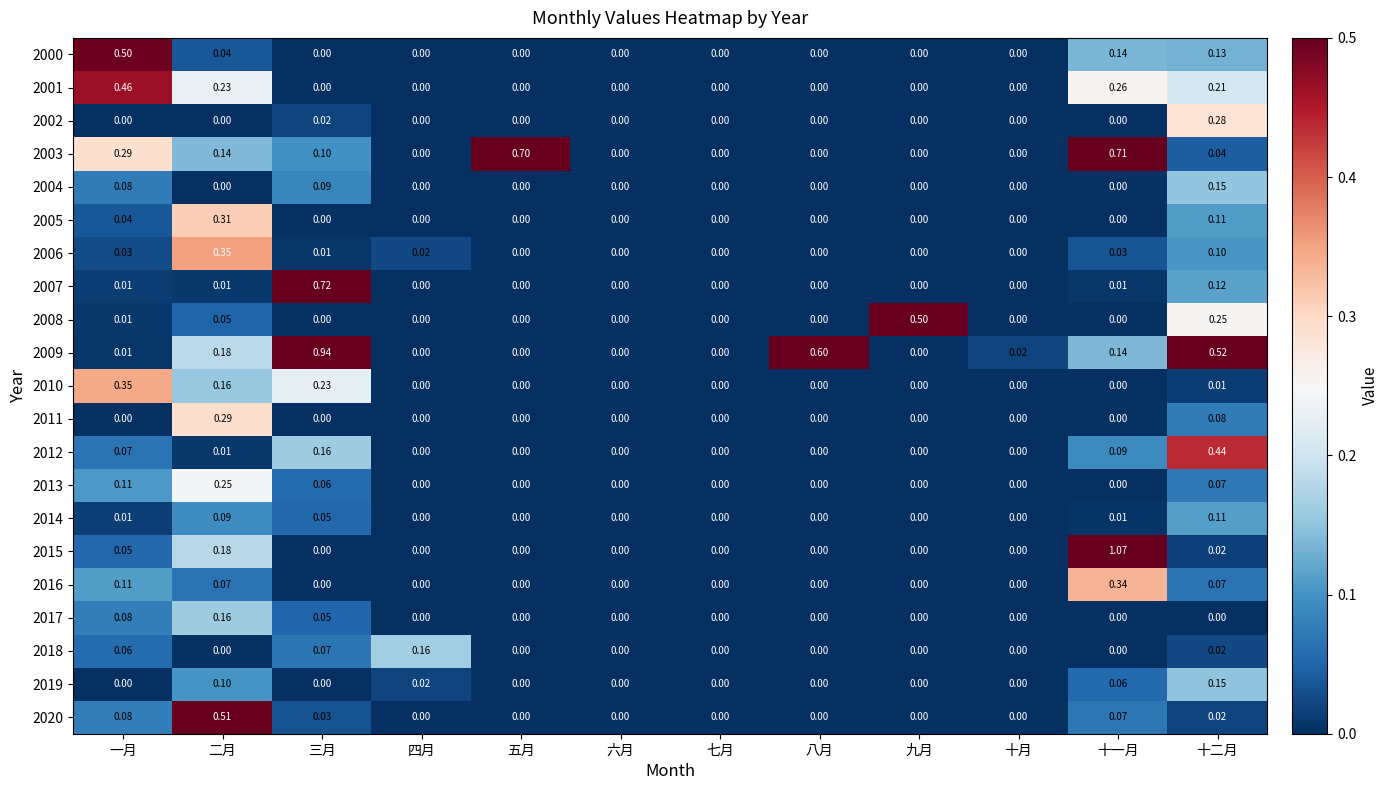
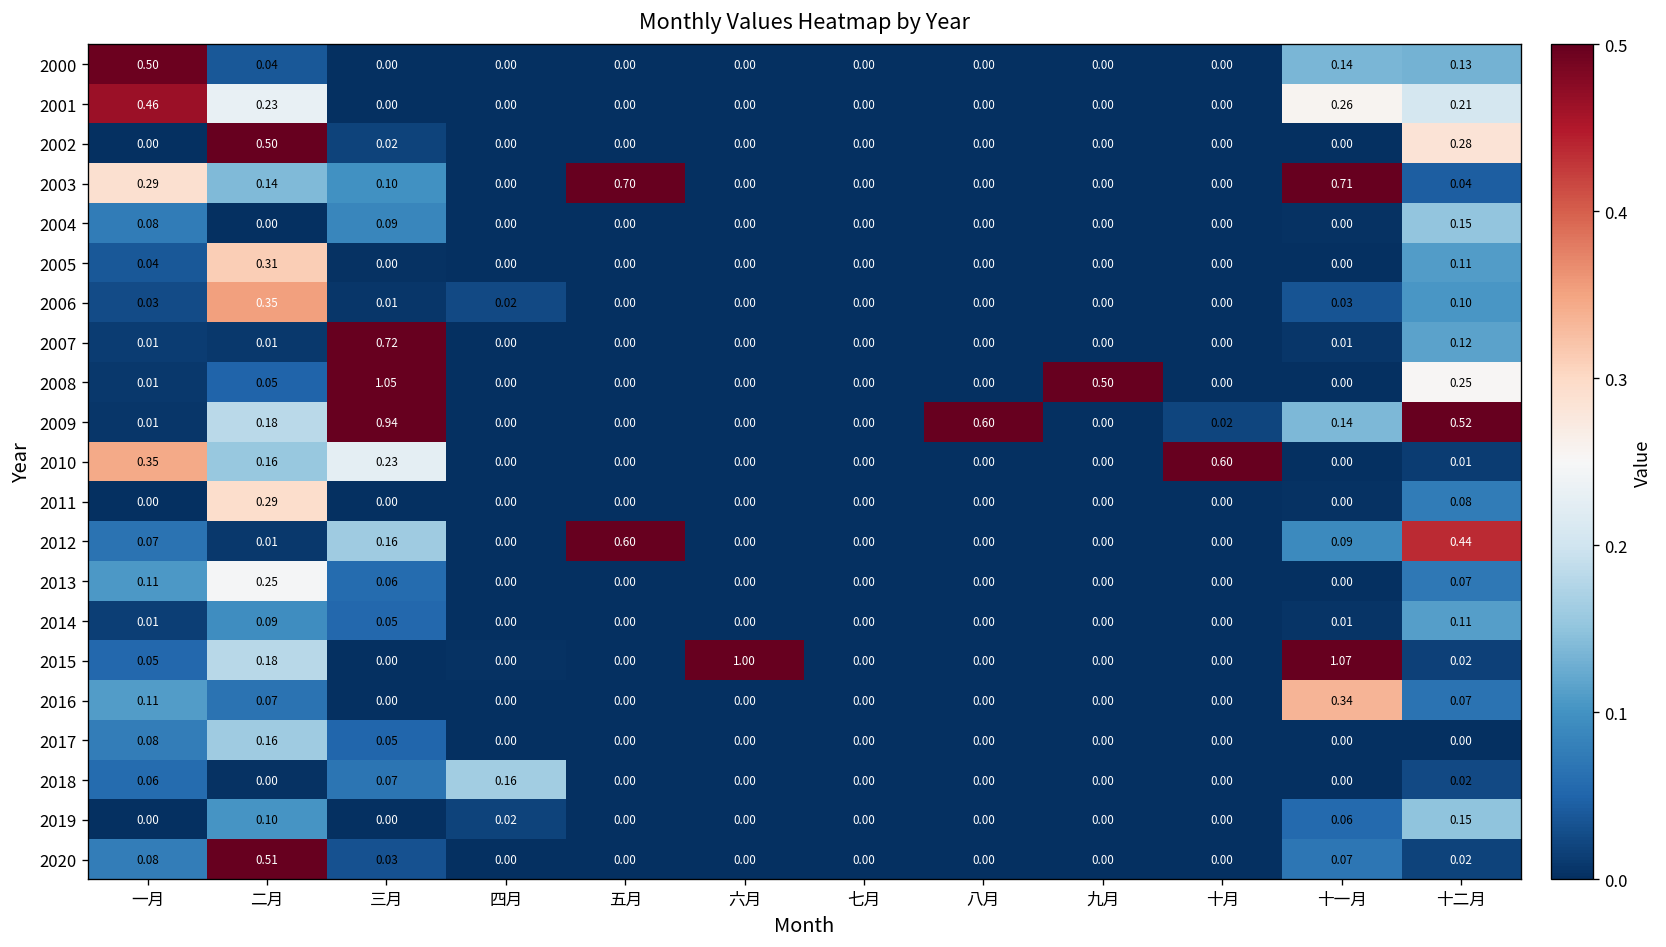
  {
    "2002": {
      "一月": 0.00,
-     "二月": 0.00,
+     "二月": 0.50,
      "三月": 0.02,
      "四月": 0.00,
      "五月": 0.00,
      "六月": 0.00,
      "七月": 0.00,
      "八月": 0.00,
      "九月": 0.00,
      "十月": 0.00,
      "十一月": 0.00,
      "十二月": 0.28
    },
    "2008": {
      "一月": 0.01,
      "二月": 0.05,
-     "三月": 0.00,
+     "三月": 1.05,
      "四月": 0.00,
      "五月": 0.00,
      "六月": 0.00,
      "七月": 0.00,
      "八月": 0.00,
      "九月": 0.50,
      "十月": 0.00,
      "十一月": 0.00,
      "十二月": 0.25
    },
    "2010": {
      "一月": 0.35,
      "二月": 0.16,
      "三月": 0.23,
      "四月": 0.00,
      "五月": 0.00,
      "六月": 0.00,
      "七月": 0.00,
      "八月": 0.00,
      "九月": 0.00,
-     "十月": 0.00,
+     "十月": 0.60,
      "十一月": 0.00,
      "十二月": 0.01
    },
    "2012": {
      "一月": 0.07,
      "二月": 0.01,
      "三月": 0.16,
      "四月": 0.00,
-     "五月": 0.00,
+     "五月": 0.60,
      "六月": 0.00,
      "七月": 0.00,
      "八月": 0.00,
      "九月": 0.00,
      "十月": 0.00,
      "十一月": 0.09,
      "十二月": 0.44
    },
    "2015": {
      "一月": 0.05,
      "二月": 0.18,
      "三月": 0.00,
      "四月": 0.00,
      "五月": 0.00,
-     "六月": 0.00,
+     "六月": 1.00,
      "七月": 0.00,
      "八月": 0.00,
      "九月": 0.00,
      "十月": 0.00,
      "十一月": 1.07,
      "十二月": 0.02
    }
  }
